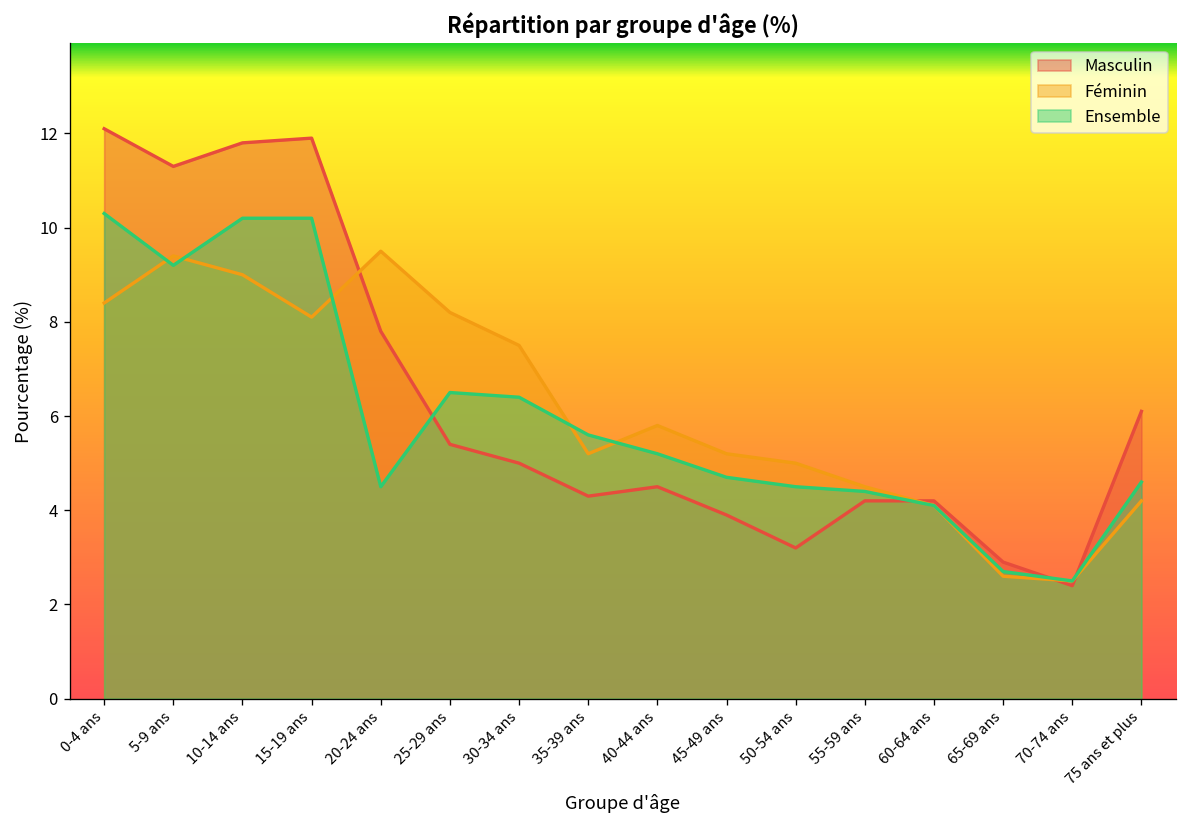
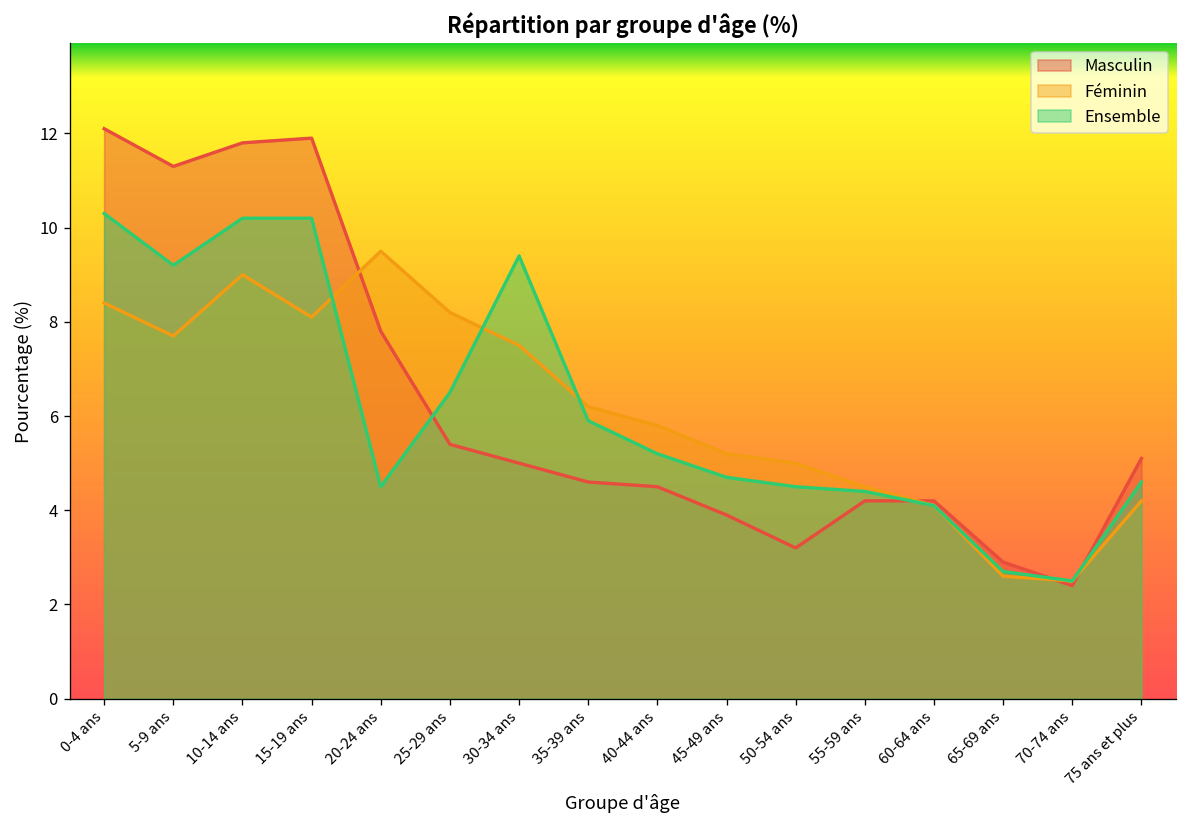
  {
    "Masculin": {
      "0-4 ans": 12.1,
      "5-9 ans": 11.3,
      "10-14 ans": 11.8,
      "15-19 ans": 11.9,
      "20-24 ans": 7.8,
      "25-29 ans": 5.4,
      "30-34 ans": 5.0,
-     "35-39 ans": 4.3,
+     "35-39 ans": 4.6,
      "40-44 ans": 4.5,
      "45-49 ans": 3.9,
      "50-54 ans": 3.2,
      "55-59 ans": 4.2,
      "60-64 ans": 4.2,
      "65-69 ans": 2.9,
      "70-74 ans": 2.4,
-     "75 ans et plus": 6.1
+     "75 ans et plus": 5.1
    },
    "Féminin": {
      "0-4 ans": 8.4,
-     "5-9 ans": 9.4,
+     "5-9 ans": 7.7,
      "10-14 ans": 9.0,
      "15-19 ans": 8.1,
      "20-24 ans": 9.5,
      "25-29 ans": 8.2,
      "30-34 ans": 7.5,
-     "35-39 ans": 5.2,
+     "35-39 ans": 6.2,
      "40-44 ans": 5.8,
      "45-49 ans": 5.2,
      "50-54 ans": 5.0,
      "55-59 ans": 4.5,
      "65-69 ans": 2.6,
      "75 ans et plus": 4.2
    },
    "Ensemble": {
      "0-4 ans": 10.3,
      "5-9 ans": 9.2,
      "10-14 ans": 10.2,
      "15-19 ans": 10.2,
      "20-24 ans": 4.5,
      "25-29 ans": 6.5,
-     "30-34 ans": 6.4,
-     "35-39 ans": 5.6,
+     "30-34 ans": 9.4,
+     "35-39 ans": 5.9,
      "40-44 ans": 5.2,
      "45-49 ans": 4.7,
      "50-54 ans": 4.5,
      "55-59 ans": 4.4,
      "65-69 ans": 2.7,
      "75 ans et plus": 4.6
    }
  }
